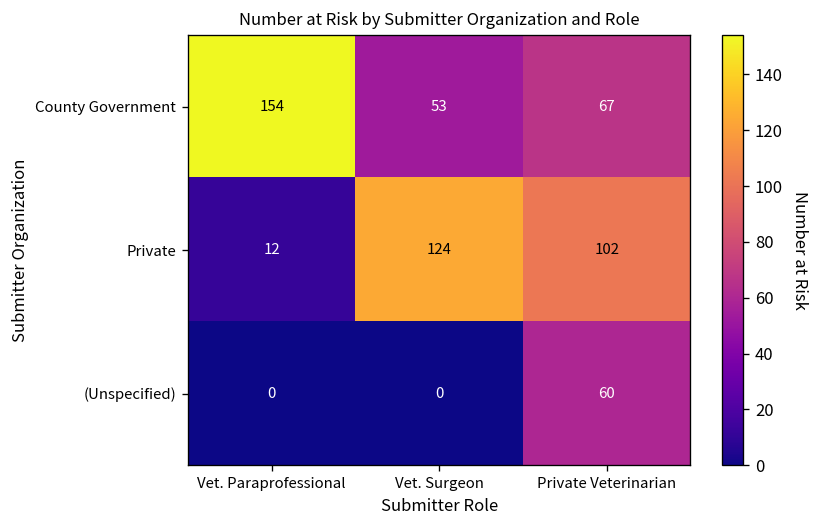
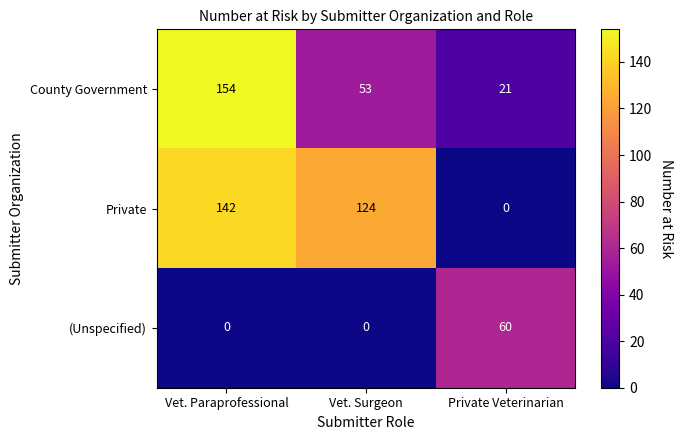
  {
    "County Government": {
      "Vet. Paraprofessional": 154,
      "Vet. Surgeon": 53,
-     "Private Veterinarian": 67
+     "Private Veterinarian": 21
    },
    "Private": {
-     "Vet. Paraprofessional": 12,
+     "Vet. Paraprofessional": 142,
      "Vet. Surgeon": 124,
-     "Private Veterinarian": 102
+     "Private Veterinarian": 0
    },
    "(Unspecified)": {
      "Vet. Paraprofessional": 0,
      "Vet. Surgeon": 0,
      "Private Veterinarian": 60
    }
  }
